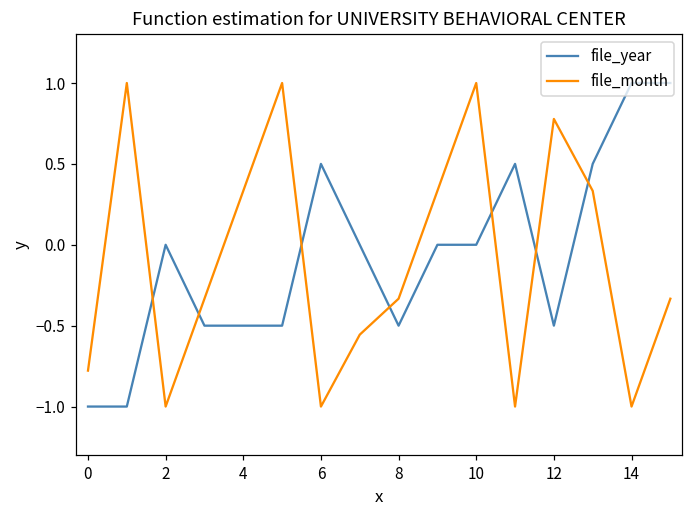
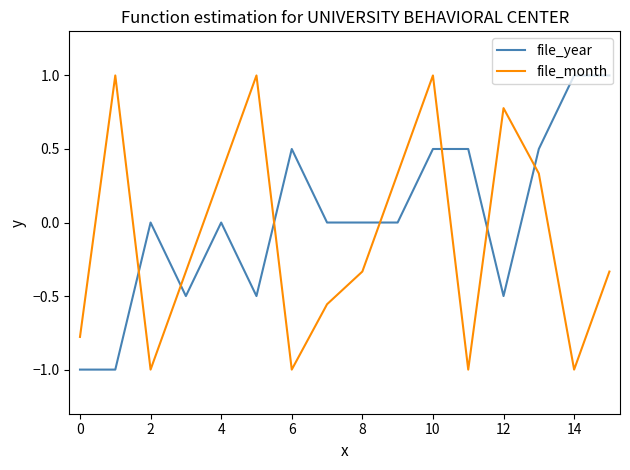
  {
    "file_year": {
      "0": -1.00,
      "2": 0.00,
-     "4": -0.50,
+     "4": 0.00,
      "6": 0.50,
-     "8": -0.50,
-     "10": 0.00,
+     "8": 0.00,
+     "10": 0.50,
      "12": -0.50
    },
    "file_month": {
      "0": -0.78,
      "2": -1.00,
      "4": 0.33,
      "6": -1.00,
      "8": -0.33,
      "10": 1.00,
      "12": 0.78,
      "14": -1.00
    }
  }
